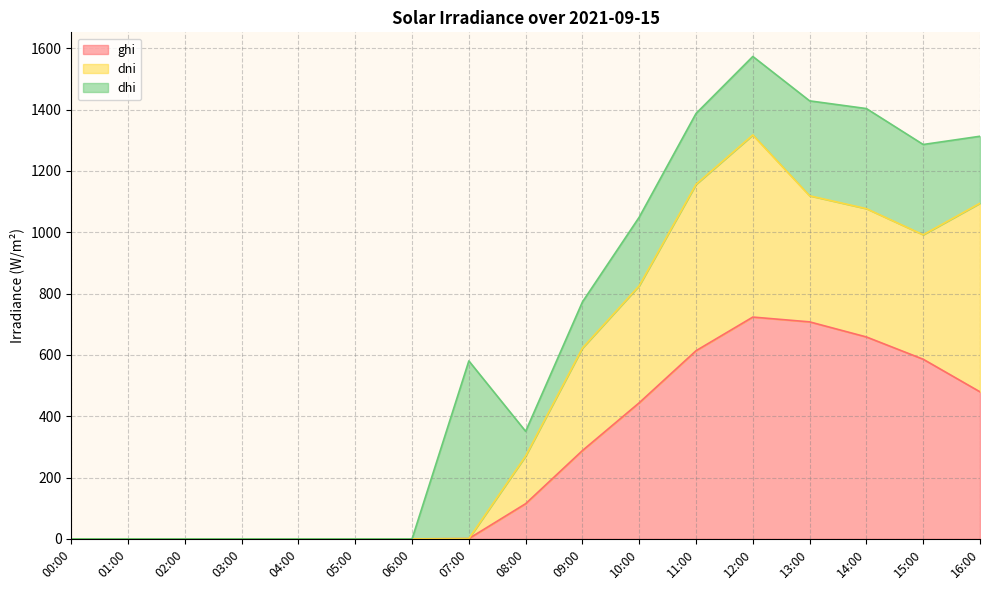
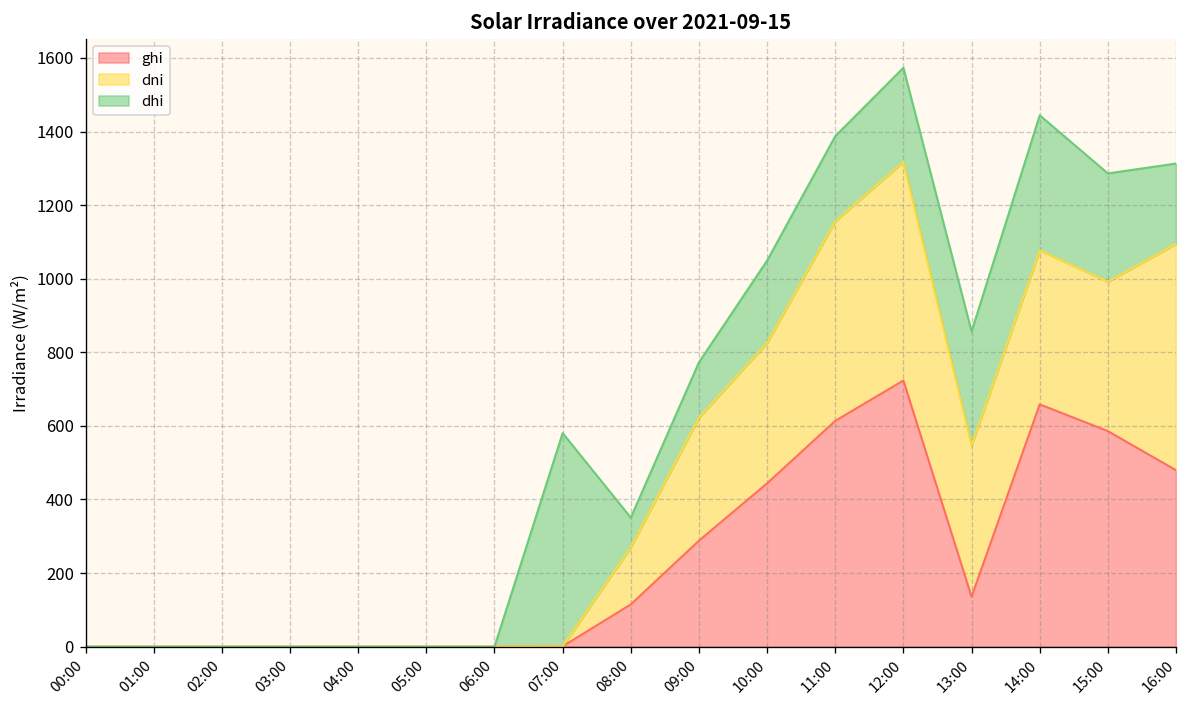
  {
    "ghi": {
      "08:00": 110,
      "09:00": 290,
      "10:00": 440,
      "11:00": 610,
      "12:00": 720,
-     "13:00": 710,
+     "13:00": 140,
      "14:00": 660,
      "15:00": 590,
      "16:00": 480
    },
    "dni": {
      "08:00": 160,
      "09:00": 330,
      "10:00": 380,
      "11:00": 540,
      "12:00": 590,
      "13:00": 410,
      "14:00": 420,
      "15:00": 410,
      "16:00": 620
    },
    "dhi": {
      "07:00": 580,
      "08:00": 80,
      "09:00": 150,
      "10:00": 220,
      "11:00": 230,
      "12:00": 260,
      "13:00": 310,
-     "14:00": 330,
+     "14:00": 370,
      "15:00": 290,
      "16:00": 220
    }
  }
